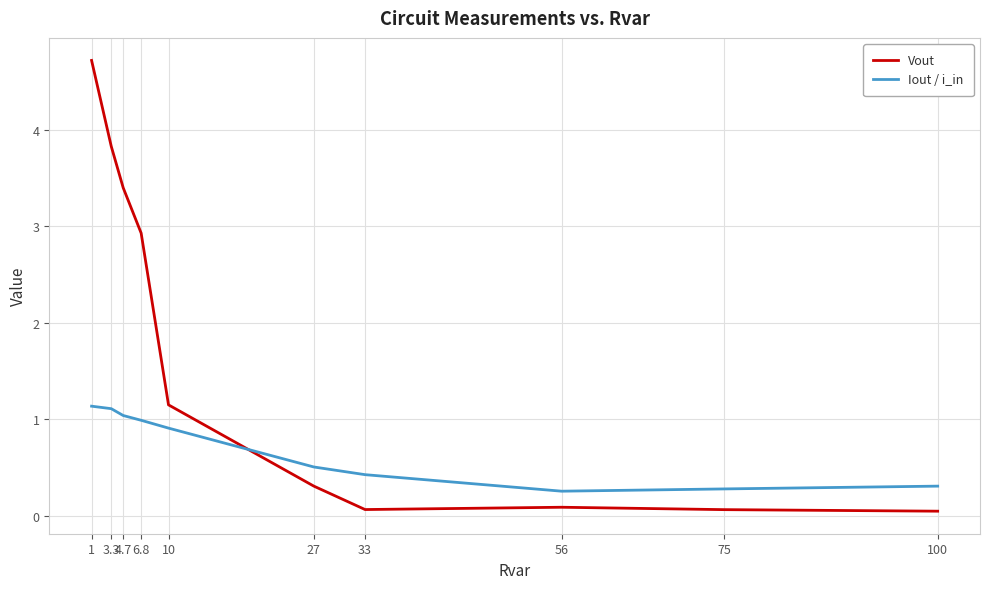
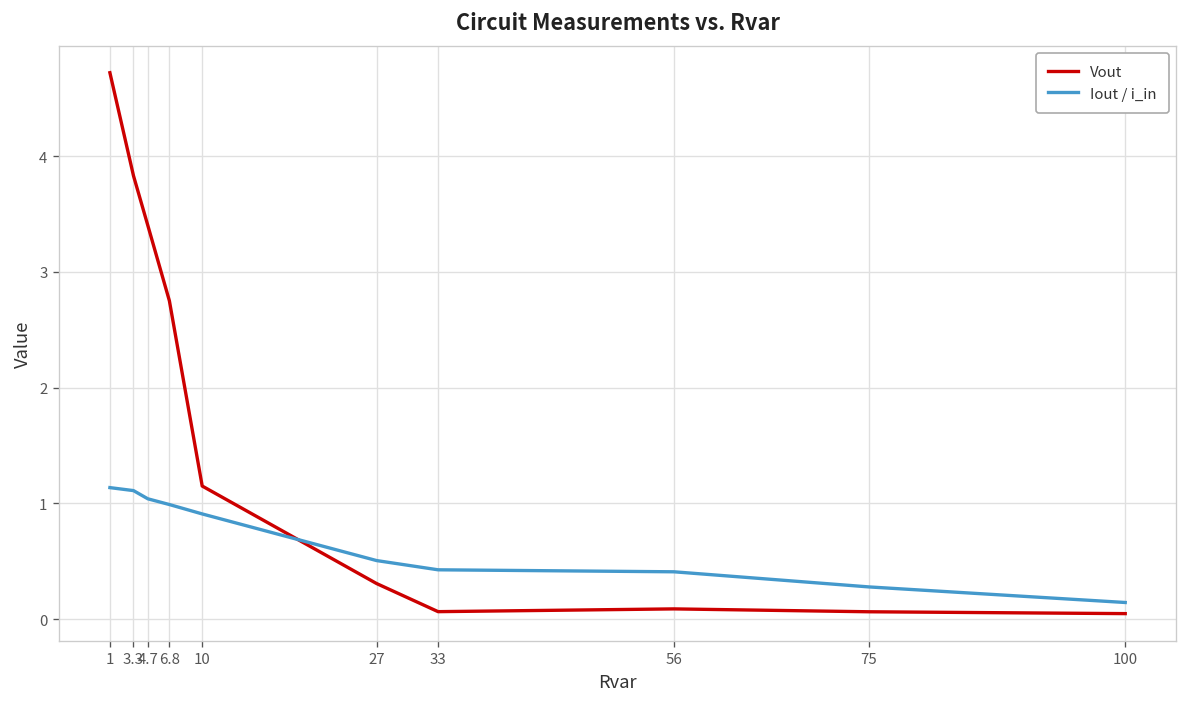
  {
    "Vout": {
      "1": 4.7,
-     "6.8": 2.9,
+     "6.8": 2.8,
      "10": 1.2,
      "27": 0.3,
      "33": 0.1,
      "56": 0.1,
      "75": 0.1,
      "100": 0.0
    },
    "Iout / i_in": {
      "1": 1.1,
      "6.8": 1.0,
      "10": 0.9,
      "27": 0.5,
      "33": 0.4,
-     "56": 0.3,
+     "56": 0.4,
      "75": 0.3,
-     "100": 0.3
+     "100": 0.1
    }
  }
